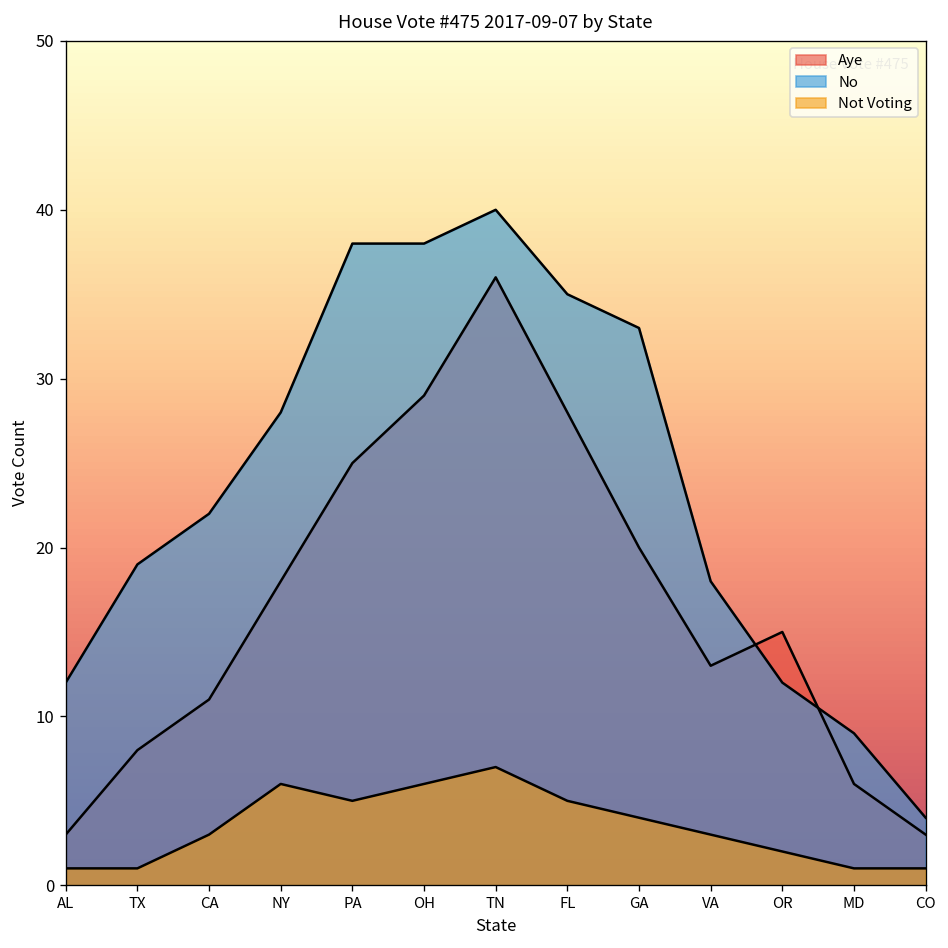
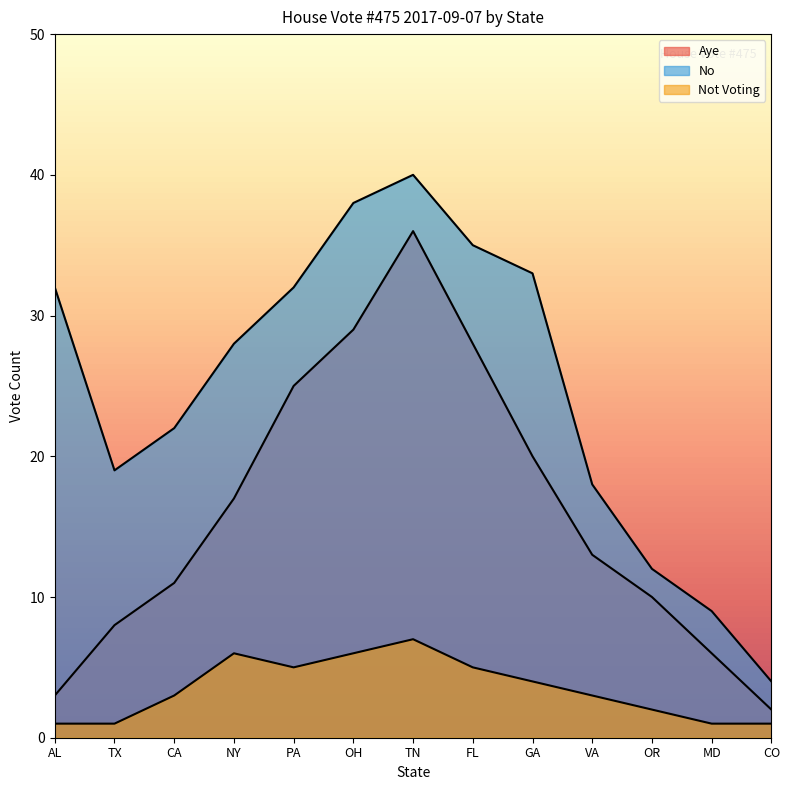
  {
    "Aye": {
      "AL": 3,
      "TX": 8,
      "CA": 11,
-     "NY": 18,
+     "NY": 17,
      "PA": 25,
      "OH": 29,
      "TN": 36,
      "FL": 28,
      "GA": 20,
      "VA": 13,
-     "OR": 15,
+     "OR": 10,
      "MD": 6,
-     "CO": 3
+     "CO": 2
    },
    "No": {
-     "AL": 12,
+     "AL": 32,
      "TX": 19,
      "CA": 22,
      "NY": 28,
-     "PA": 38,
+     "PA": 32,
      "OH": 38,
      "TN": 40,
      "FL": 35,
      "GA": 33,
      "VA": 18,
      "OR": 12,
      "MD": 9,
      "CO": 4
    },
    "Not Voting": {
      "AL": 1,
      "TX": 1,
      "CA": 3,
      "NY": 6,
      "PA": 5,
      "OH": 6,
      "TN": 7,
      "FL": 5,
      "GA": 4,
      "VA": 3,
      "OR": 2,
      "MD": 1,
      "CO": 1
    }
  }
